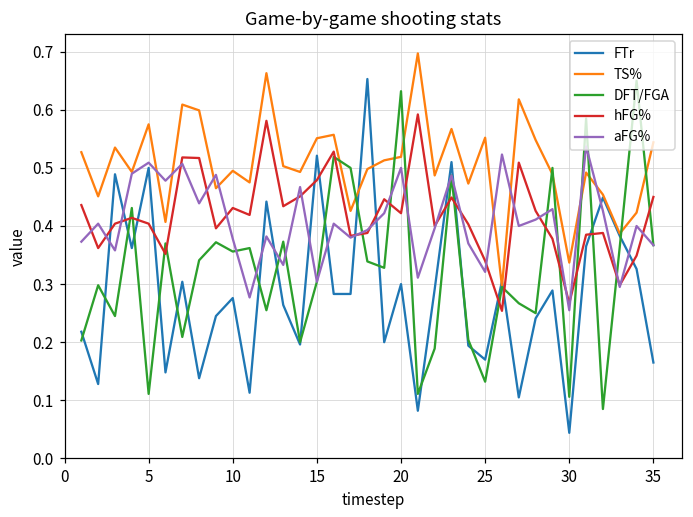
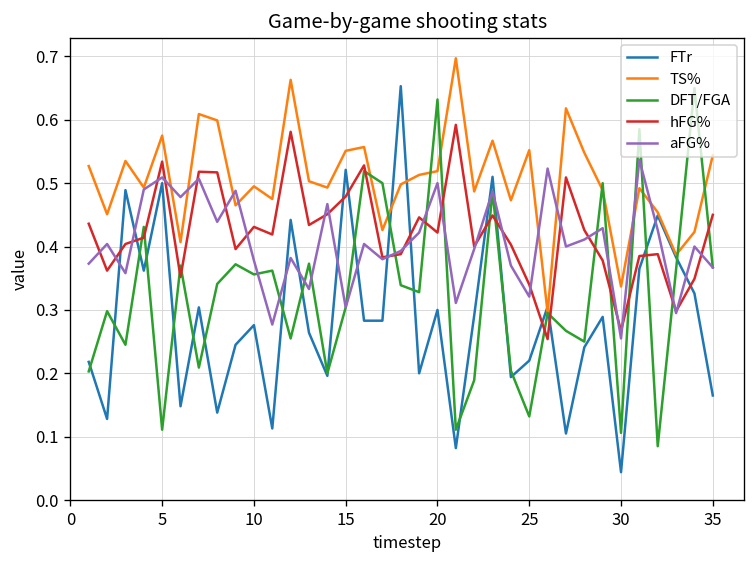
  {
    "FTr": {
      "5": 0.50,
      "10": 0.28,
      "15": 0.52,
      "20": 0.30,
-     "25": 0.17,
+     "25": 0.22,
      "30": 0.04,
      "35": 0.17
    },
    "TS%": {
      "5": 0.58,
      "10": 0.50,
      "15": 0.55,
      "20": 0.52,
      "25": 0.55,
      "30": 0.34
    },
    "DFT/FGA": {
      "5": 0.11,
      "10": 0.36,
      "20": 0.63,
      "25": 0.13,
      "30": 0.11
    },
    "hFG%": {
-     "5": 0.40,
+     "5": 0.53,
      "10": 0.43,
      "15": 0.48,
      "20": 0.42,
      "25": 0.34,
      "30": 0.27,
      "35": 0.45
    },
    "aFG%": {
      "5": 0.51,
      "10": 0.38,
      "20": 0.50,
      "25": 0.32,
      "30": 0.26
    }
  }
